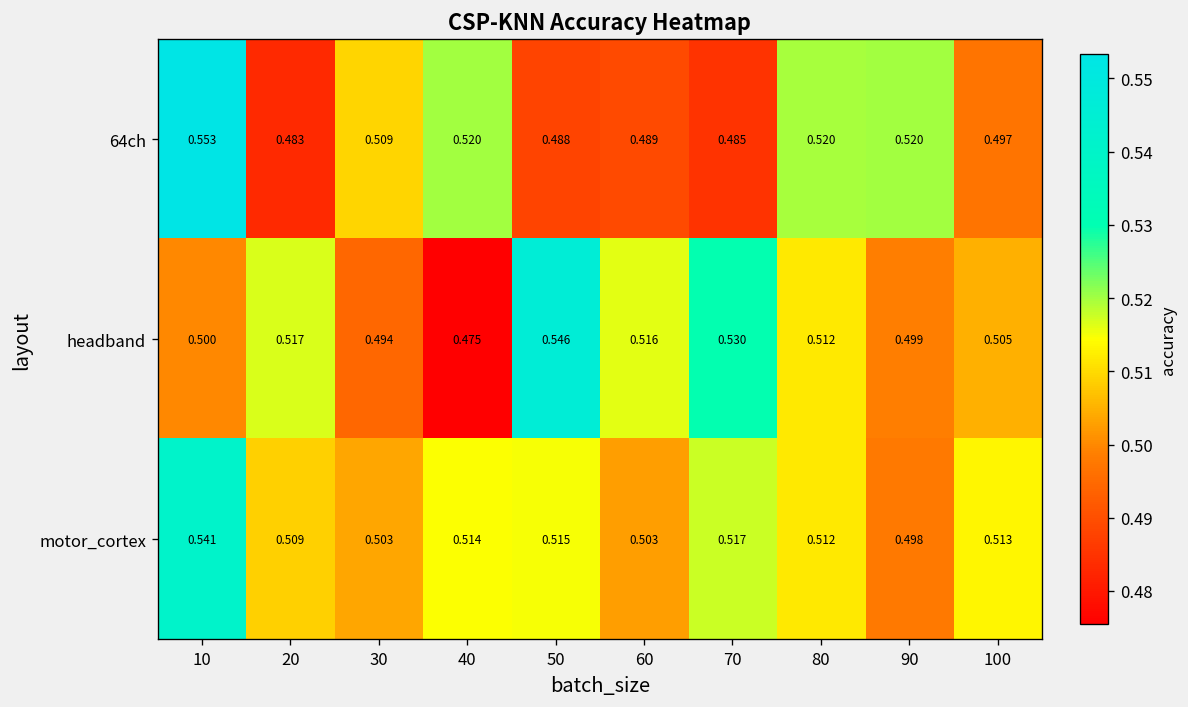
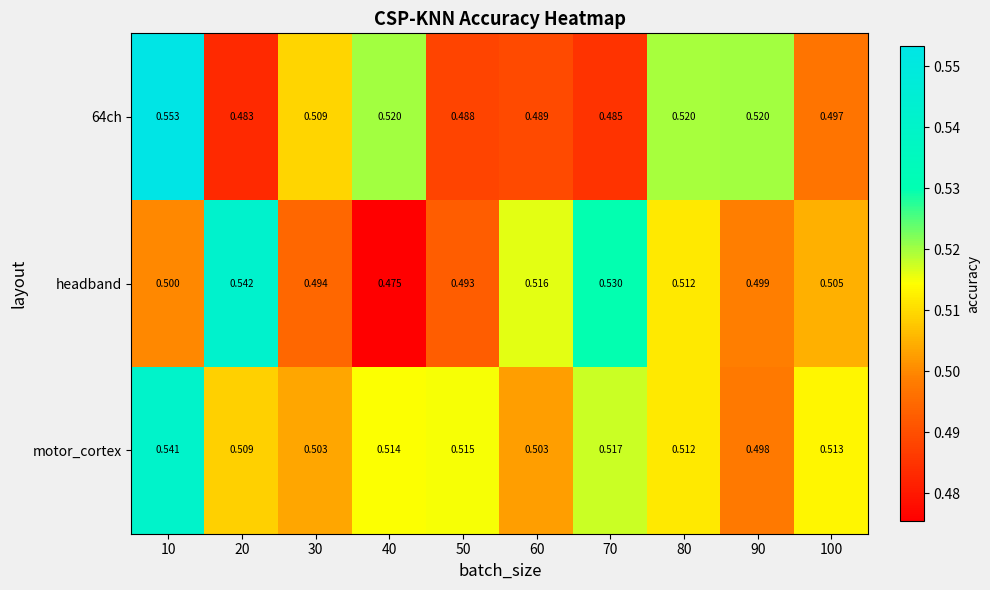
  {
    "64ch": {
      "10": 0.553,
      "20": 0.483,
      "30": 0.509,
      "40": 0.520,
      "50": 0.488,
      "60": 0.489,
      "70": 0.485,
      "80": 0.520,
      "90": 0.520,
      "100": 0.497
    },
    "headband": {
      "10": 0.500,
-     "20": 0.517,
+     "20": 0.542,
      "30": 0.494,
      "40": 0.475,
-     "50": 0.546,
+     "50": 0.493,
      "60": 0.516,
      "70": 0.530,
      "80": 0.512,
      "90": 0.499,
      "100": 0.505
    },
    "motor_cortex": {
      "10": 0.541,
      "20": 0.509,
      "30": 0.503,
      "40": 0.514,
      "50": 0.515,
      "60": 0.503,
      "70": 0.517,
      "80": 0.512,
      "90": 0.498,
      "100": 0.513
    }
  }
